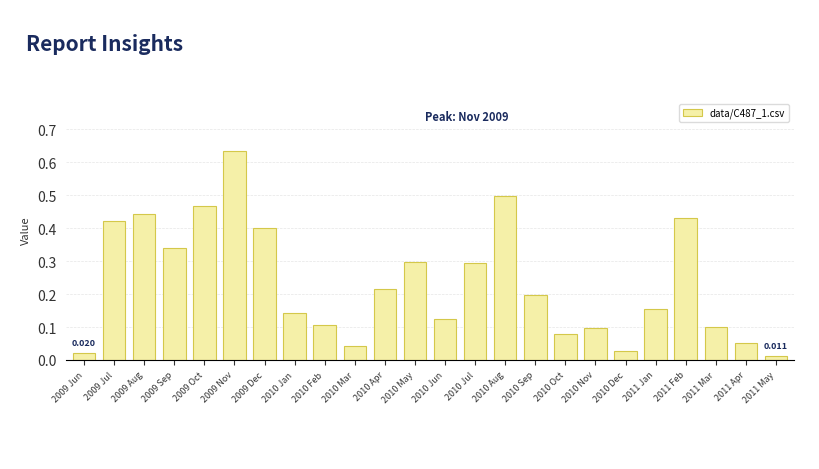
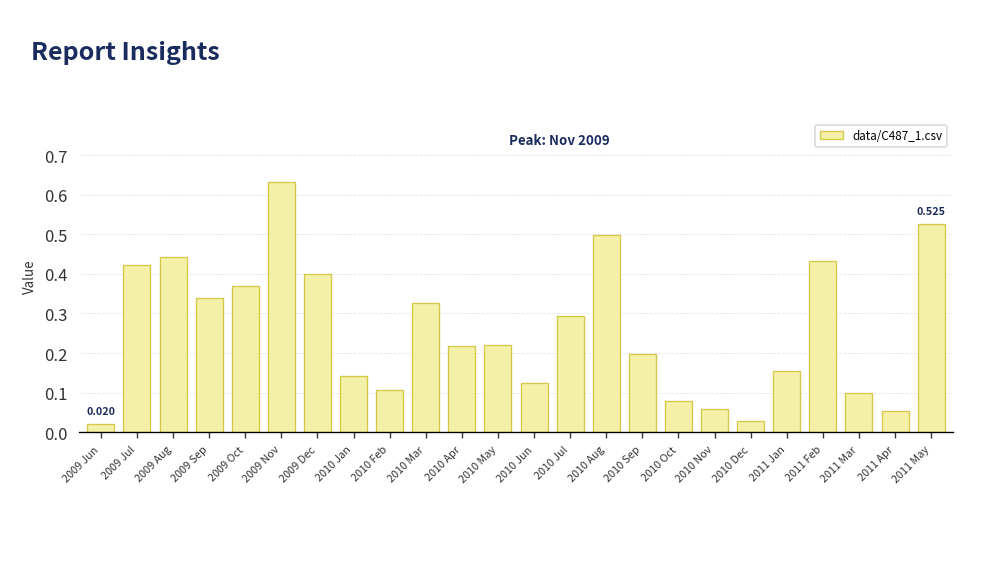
  {
    "2009 Jun": 0.020,
-   "2009 Oct": 0.47,
-   "2010 Mar": 0.04,
-   "2010 May": 0.30,
-   "2010 Nov": 0.10,
-   "2011 May": 0.011
+   "2009 Oct": 0.37,
+   "2010 Mar": 0.33,
+   "2010 May": 0.22,
+   "2010 Nov": 0.06,
+   "2011 May": 0.525
  }
